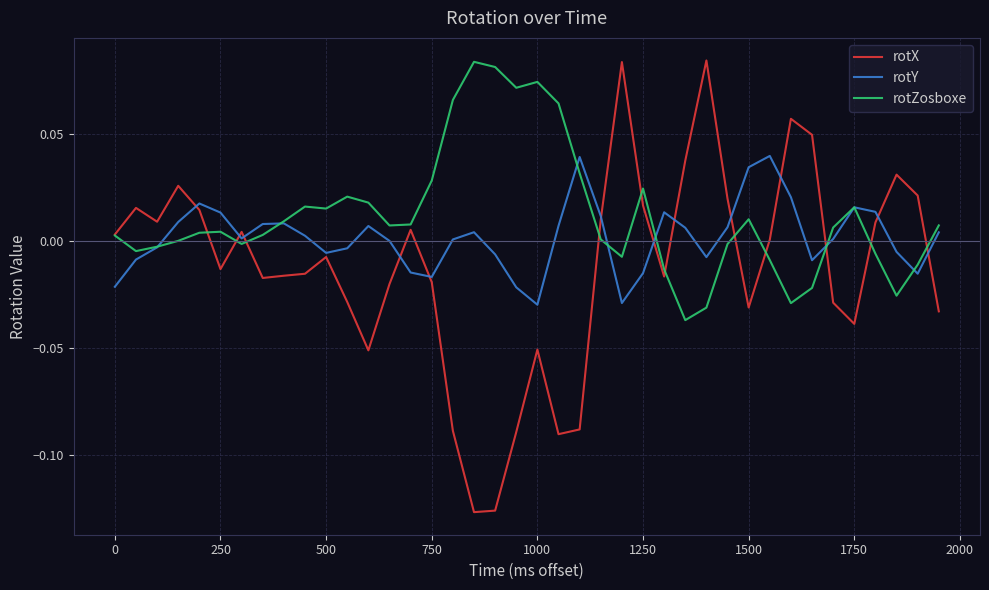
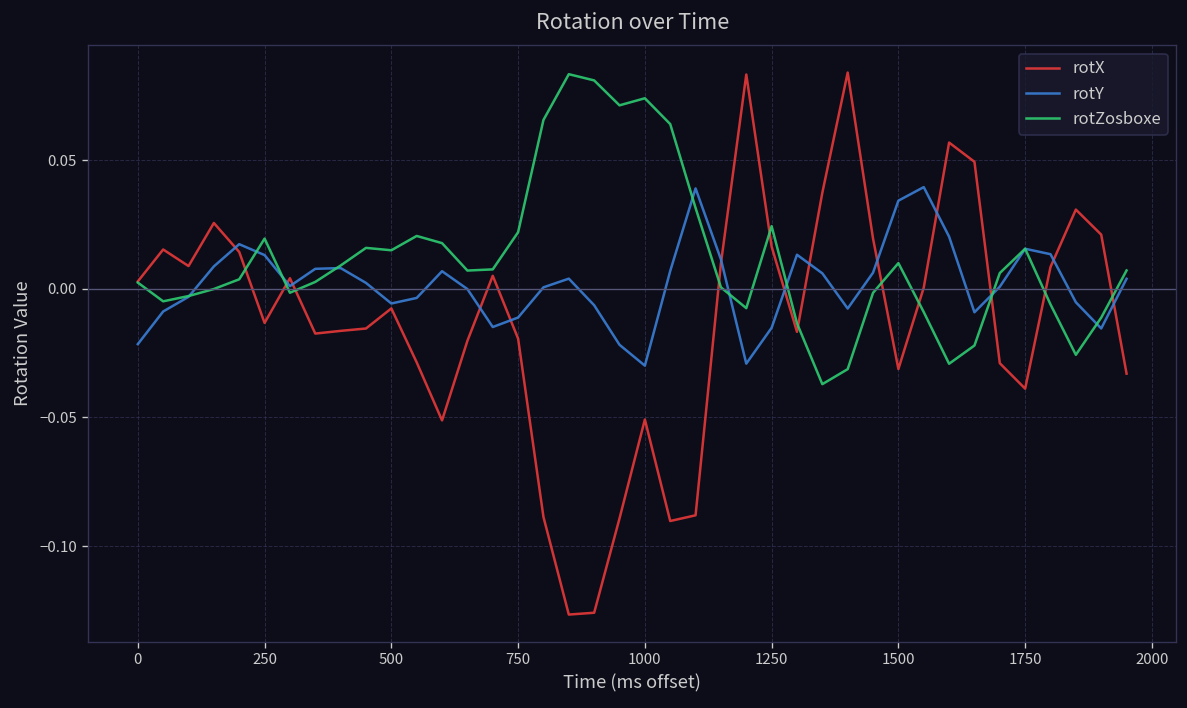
  {
    "rotX": {
      "250": -0.013,
      "500": -0.008,
      "750": -0.019,
      "1000": -0.051,
      "1250": 0.016,
      "1500": -0.031,
      "1750": -0.039
    },
    "rotY": {
      "0": -0.021,
      "250": 0.013,
      "500": -0.006,
-     "750": -0.017,
+     "750": -0.011,
      "1000": -0.030,
      "1250": -0.015,
      "1500": 0.034
    },
    "rotZosboxe": {
-     "250": 0.004,
+     "250": 0.020,
      "500": 0.015,
-     "750": 0.028,
+     "750": 0.022,
      "1000": 0.074,
      "1250": 0.024,
      "1500": 0.010
    }
  }
